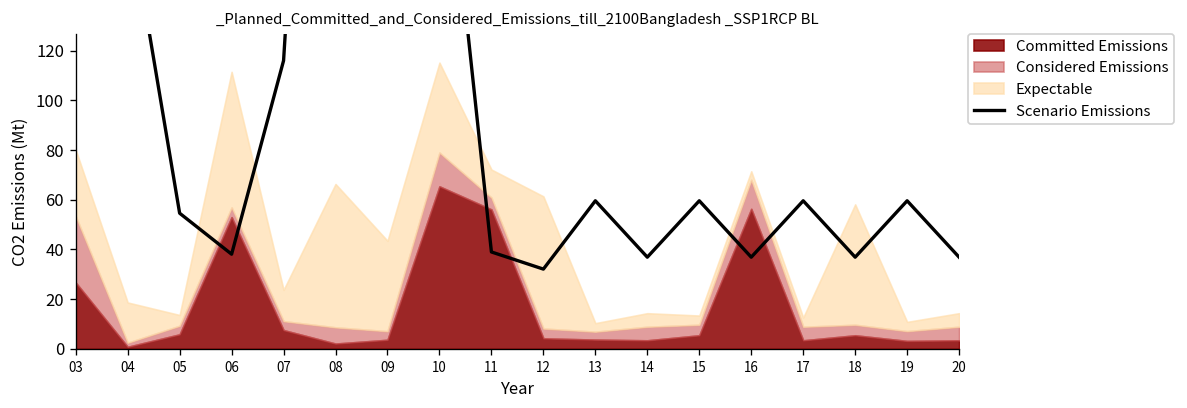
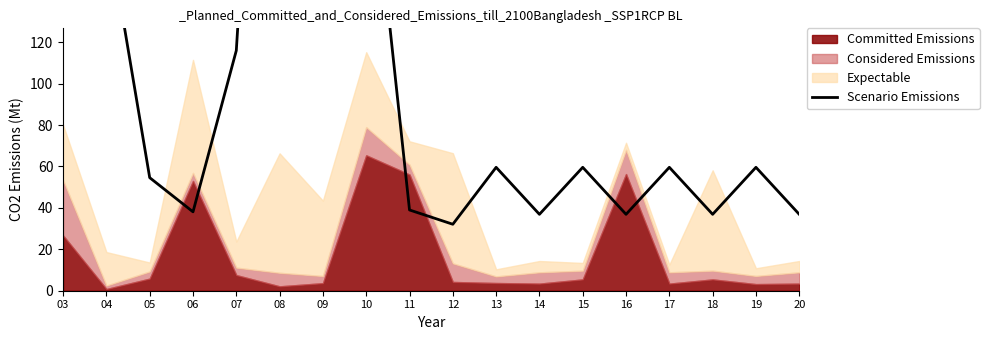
  {
    "Committed Emissions": {
      "03": 27,
      "05": 6,
      "06": 53,
      "07": 8,
      "08": 2,
      "09": 4,
      "10": 65,
      "11": 56,
      "12": 4,
      "13": 4,
      "14": 3,
      "15": 5,
      "16": 56,
      "17": 3,
      "18": 5,
      "19": 3,
      "20": 3
    },
    "Scenario Emissions": {
      "05": 55,
      "06": 38,
      "07": 116,
      "11": 39,
      "12": 32,
      "13": 60,
      "14": 37,
      "15": 60,
      "16": 37,
      "17": 60,
      "18": 37,
      "19": 60,
      "20": 37
    },
    "Considered Emissions": {
      "03": 27,
      "04": 2,
      "05": 3,
      "06": 4,
      "07": 4,
      "08": 7,
      "09": 3,
      "10": 14,
      "11": 5,
-     "12": 4,
+     "12": 9,
      "13": 3,
      "14": 5,
      "15": 4,
      "16": 12,
      "17": 5,
      "18": 4,
      "19": 4,
      "20": 5
    },
    "Expectable": {
      "03": 27,
      "04": 16,
      "05": 4,
      "06": 55,
      "07": 13,
      "08": 58,
      "09": 36,
      "10": 36,
      "11": 11,
      "12": 53,
      "13": 3,
      "14": 5,
      "15": 4,
      "16": 3,
      "17": 4,
      "18": 48,
      "19": 4,
      "20": 5
    }
  }
